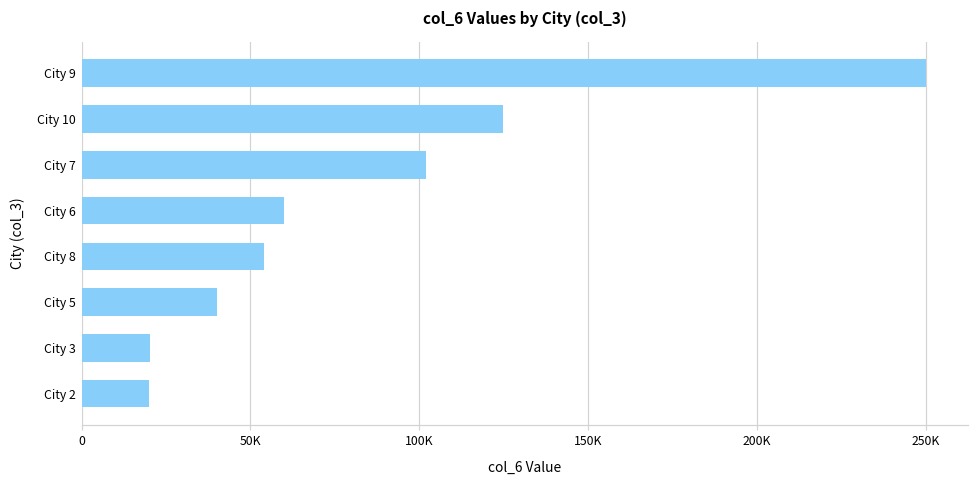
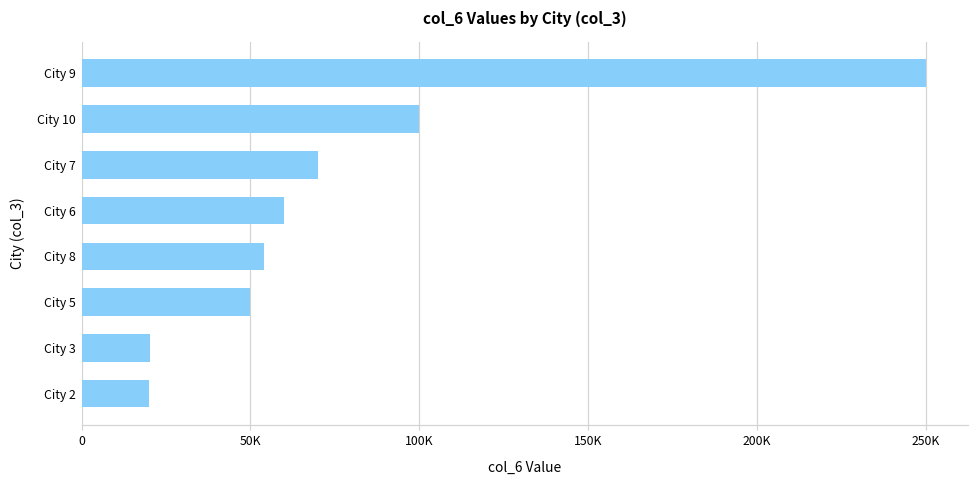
  {
    "City 9": 250000,
-   "City 10": 125000,
-   "City 7": 102000,
+   "City 10": 100000,
+   "City 7": 70000,
    "City 6": 60000,
    "City 8": 54000,
-   "City 5": 40000,
+   "City 5": 50000,
    "City 3": 20000,
    "City 2": 20000
  }
